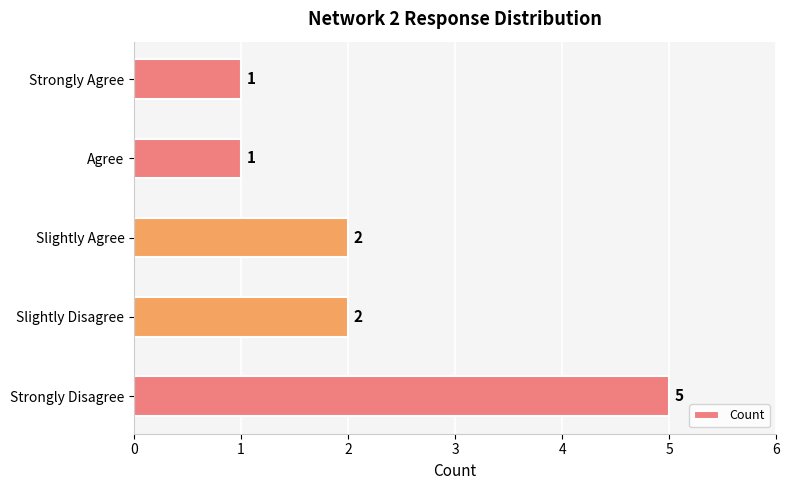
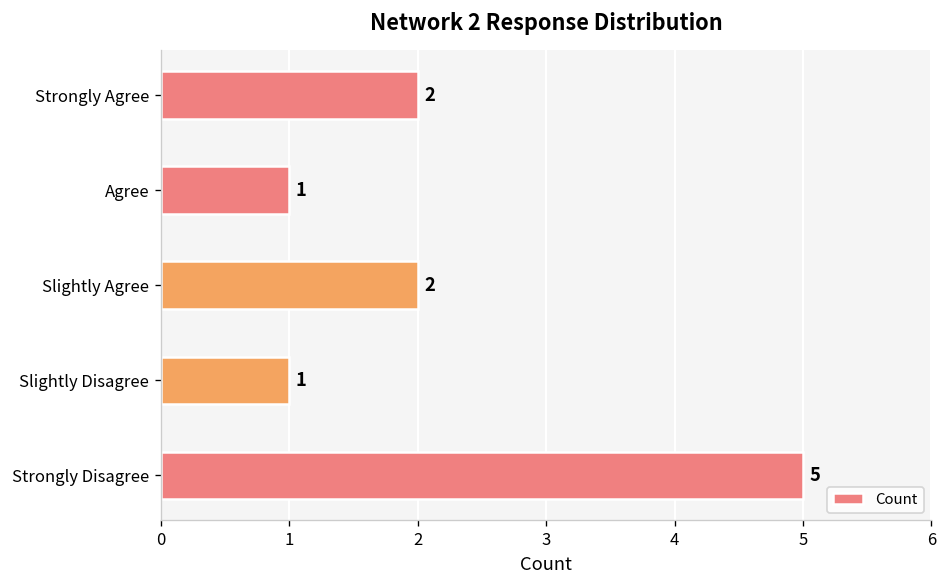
  {
-   "Strongly Agree": 1,
+   "Strongly Agree": 2,
    "Agree": 1,
    "Slightly Agree": 2,
-   "Slightly Disagree": 2,
+   "Slightly Disagree": 1,
    "Strongly Disagree": 5
  }
